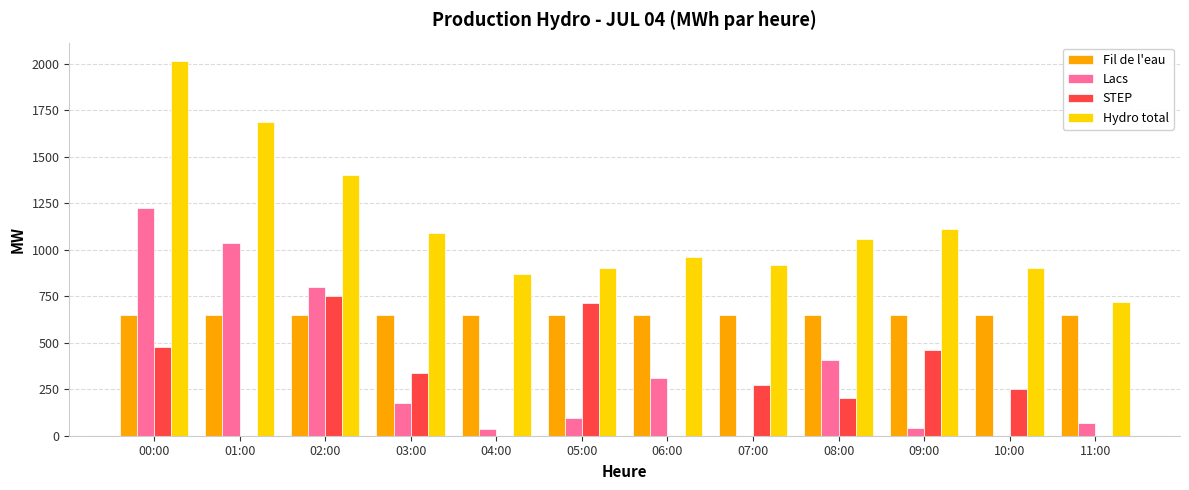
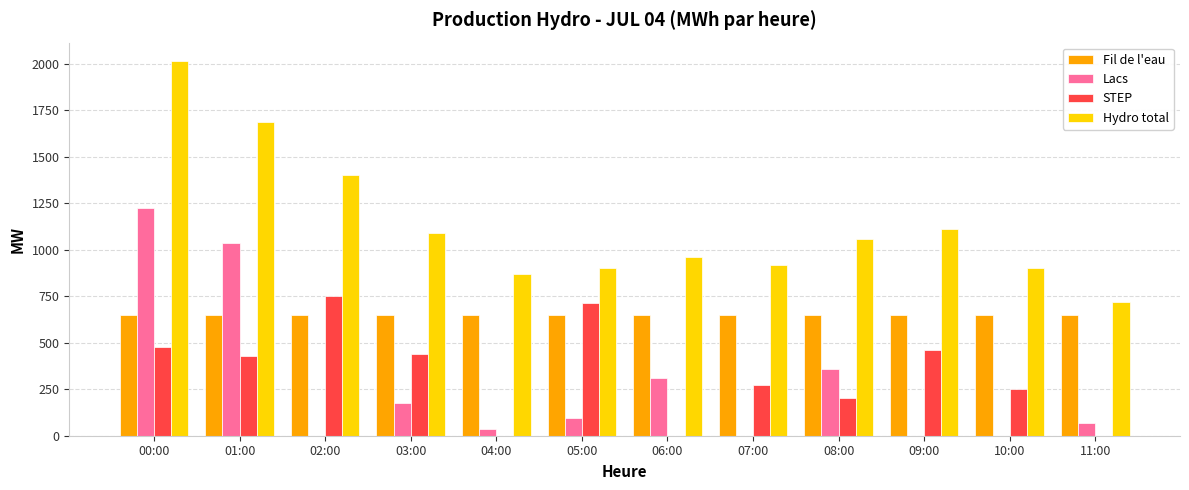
  {
    "Lacs": {
      "00:00": 1220,
      "01:00": 1040,
-     "02:00": 800,
+     "02:00": 0,
      "03:00": 180,
      "04:00": 40,
      "05:00": 100,
      "06:00": 310,
      "07:00": 0,
-     "08:00": 410,
-     "09:00": 40,
+     "08:00": 360,
+     "09:00": 0,
      "10:00": 0,
      "11:00": 70
    },
    "STEP": {
      "00:00": 480,
-     "01:00": 0,
+     "01:00": 430,
      "02:00": 750,
-     "03:00": 340,
+     "03:00": 440,
      "04:00": 0,
      "05:00": 710,
      "06:00": 0,
      "07:00": 270,
      "08:00": 210,
      "09:00": 460,
      "10:00": 250,
      "11:00": 0
    }
  }
